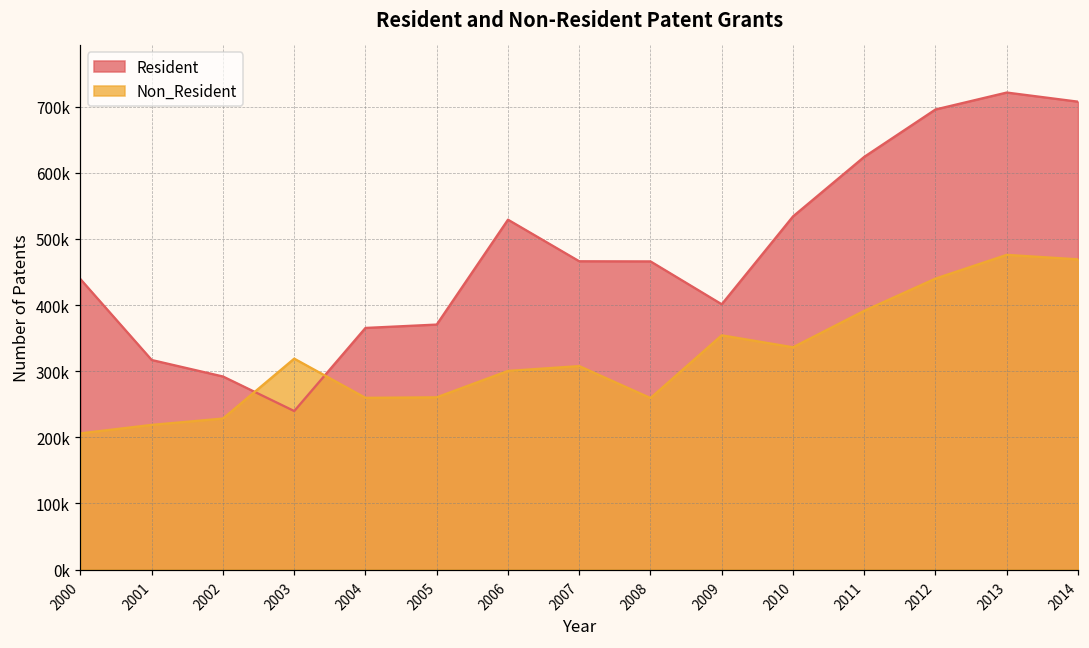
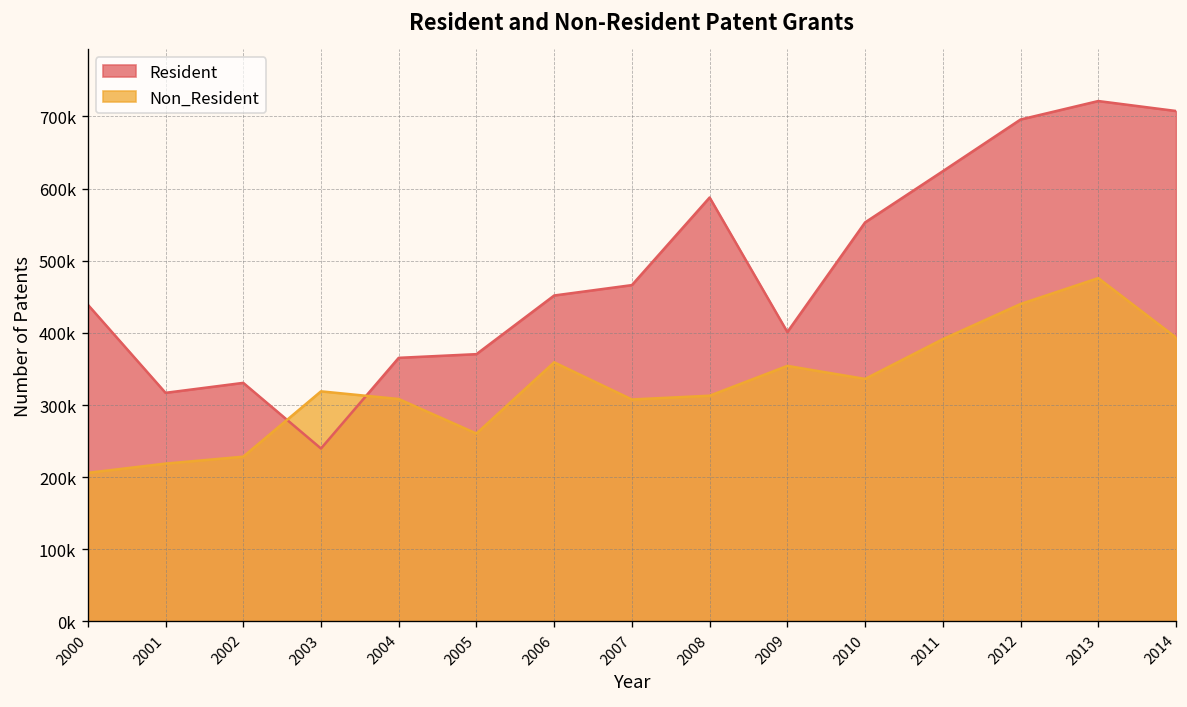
  {
    "Resident": {
      "2000": 440000,
      "2001": 320000,
-     "2002": 290000,
+     "2002": 330000,
      "2003": 240000,
      "2004": 370000,
      "2005": 370000,
-     "2006": 530000,
+     "2006": 450000,
      "2007": 470000,
-     "2008": 470000,
+     "2008": 590000,
      "2009": 400000,
-     "2010": 530000,
+     "2010": 550000,
      "2011": 620000,
      "2012": 700000,
      "2013": 720000,
      "2014": 710000
    },
    "Non_Resident": {
      "2000": 210000,
      "2001": 220000,
      "2002": 230000,
      "2003": 320000,
-     "2004": 260000,
+     "2004": 310000,
      "2005": 260000,
-     "2006": 300000,
+     "2006": 360000,
      "2007": 310000,
-     "2008": 260000,
+     "2008": 310000,
      "2009": 350000,
      "2010": 340000,
      "2011": 390000,
      "2012": 440000,
      "2013": 480000,
-     "2014": 470000
+     "2014": 390000
    }
  }
